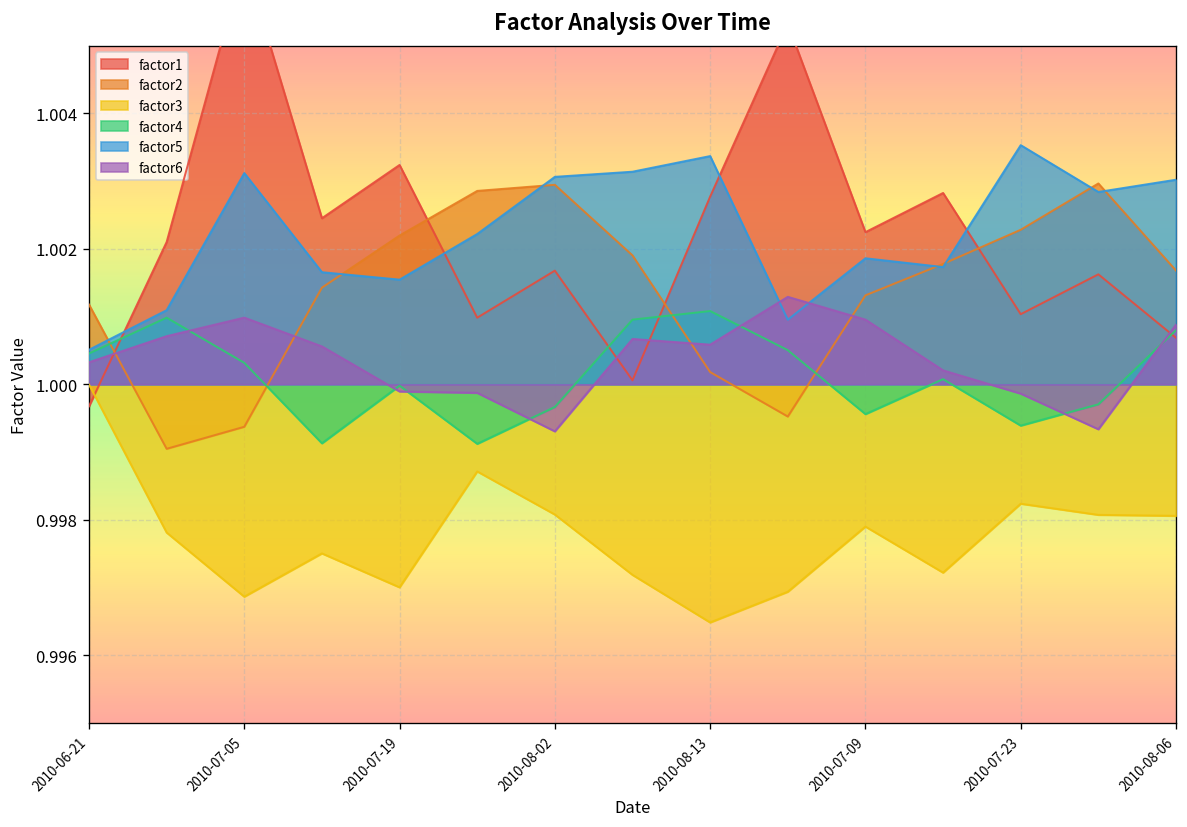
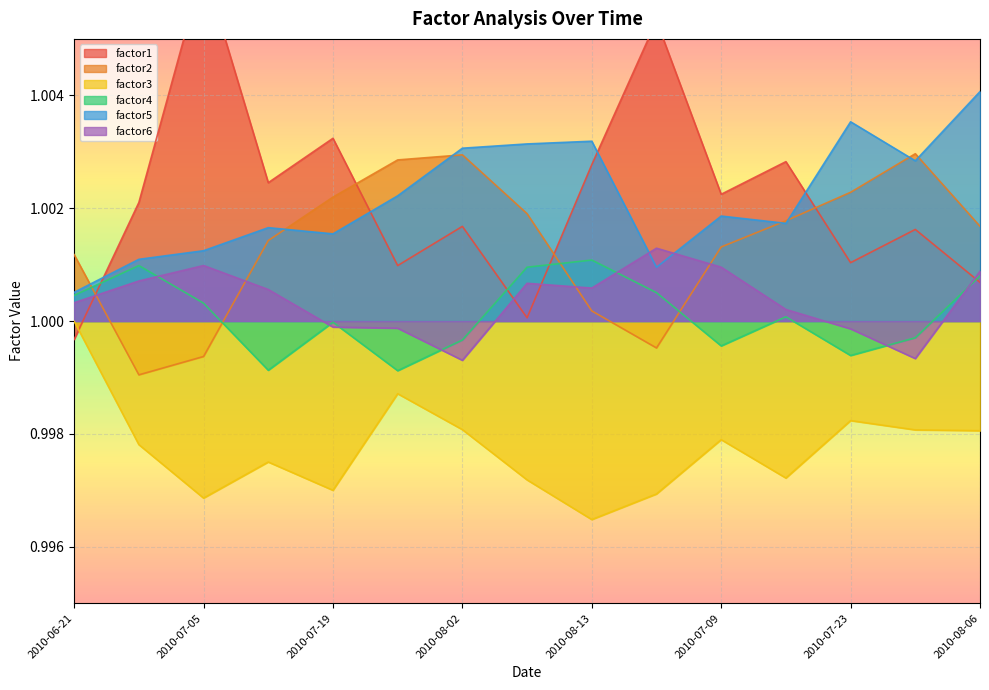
  {
    "factor5": {
      "2010-06-21": 1.0005,
-     "2010-07-05": 1.0031,
+     "2010-07-05": 1.0012,
      "2010-07-19": 1.0015,
      "2010-08-02": 1.0031,
-     "2010-08-13": 1.0034,
+     "2010-08-13": 1.0032,
      "2010-07-09": 1.0019,
      "2010-07-23": 1.0035,
-     "2010-08-06": 1.0030
+     "2010-08-06": 1.0041
    }
  }
